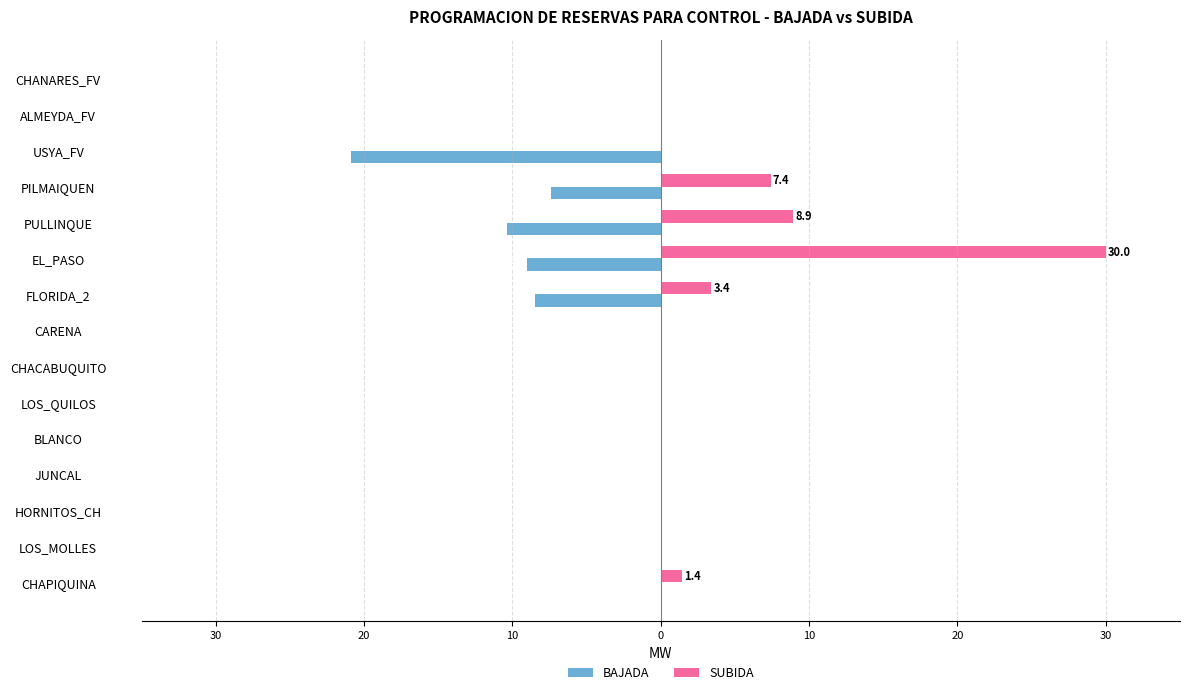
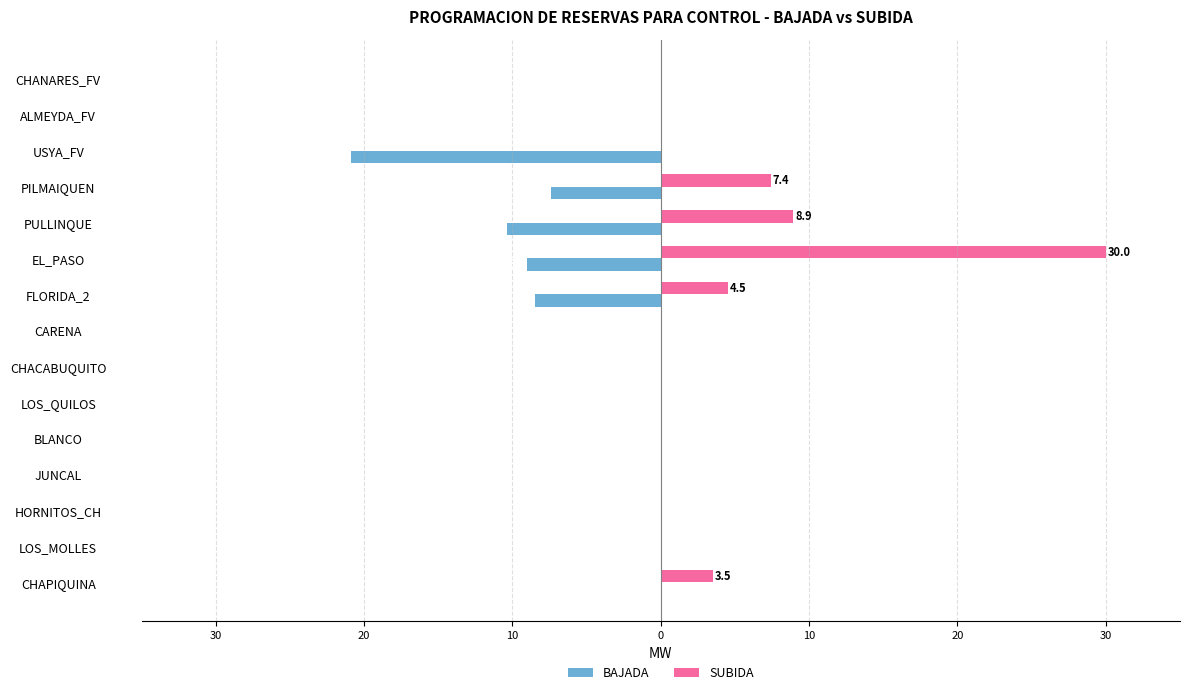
  {
    "SUBIDA": {
      "PILMAIQUEN": 7.4,
      "PULLINQUE": 8.9,
      "EL_PASO": 30.0,
-     "FLORIDA_2": 3.4,
-     "CHAPIQUINA": 1.4
+     "FLORIDA_2": 4.5,
+     "CHAPIQUINA": 3.5
    }
  }
